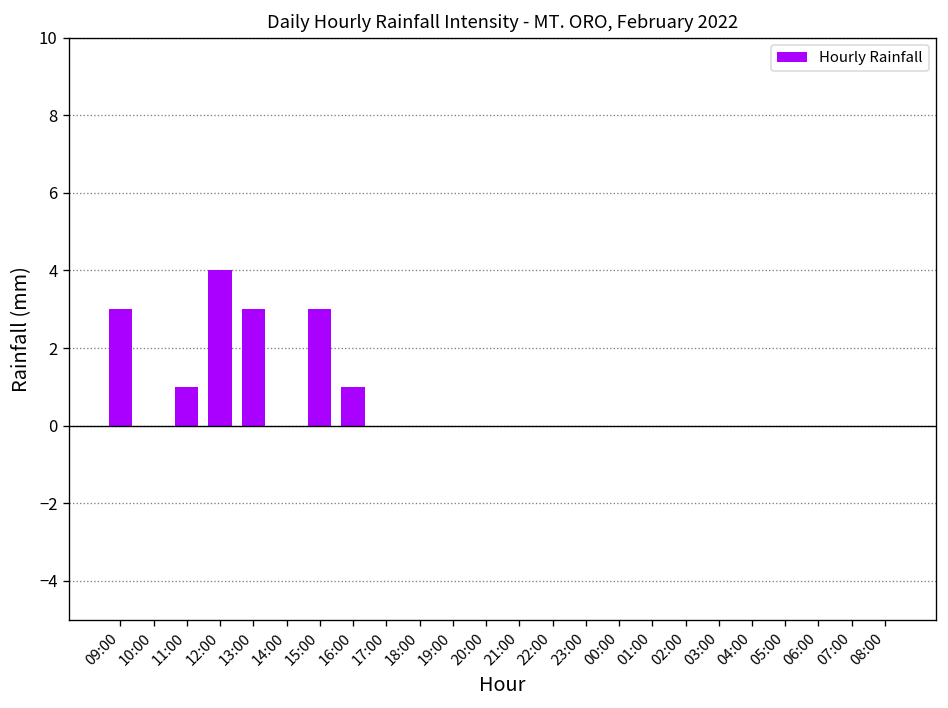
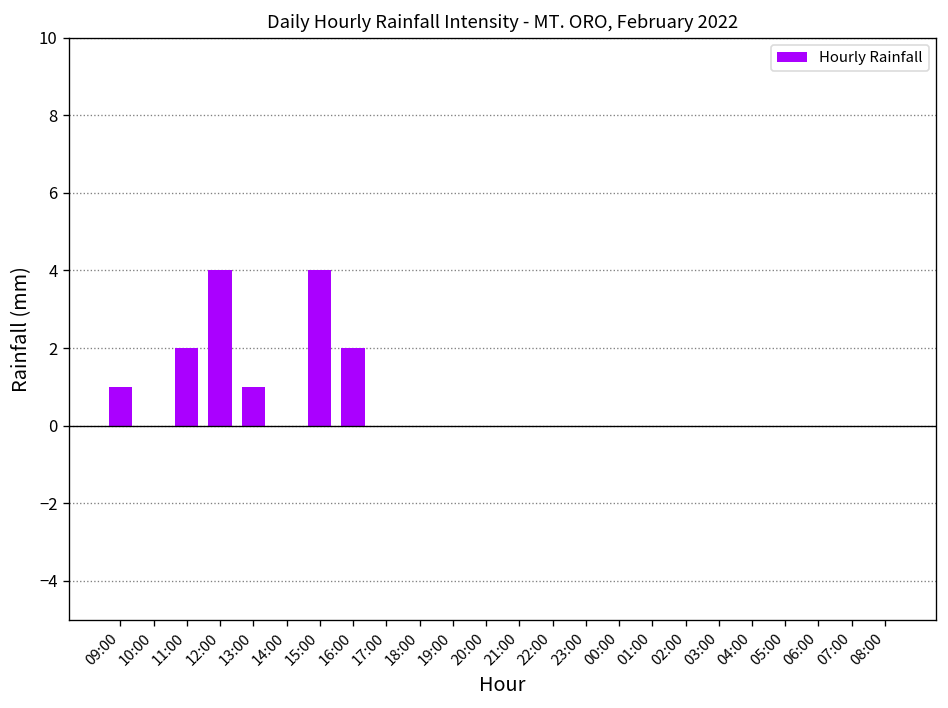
  {
-   "09:00": 3,
+   "09:00": 1,
    "10:00": 0,
-   "11:00": 1,
+   "11:00": 2,
    "12:00": 4,
-   "13:00": 3,
+   "13:00": 1,
    "14:00": 0,
-   "15:00": 3,
-   "16:00": 1,
+   "15:00": 4,
+   "16:00": 2,
    "17:00": 0,
    "18:00": 0,
    "19:00": 0,
    "20:00": 0,
    "21:00": 0,
    "22:00": 0,
    "23:00": 0,
    "00:00": 0,
    "01:00": 0,
    "02:00": 0,
    "03:00": 0,
    "04:00": 0,
    "05:00": 0,
    "06:00": 0,
    "07:00": 0,
    "08:00": 0
  }
